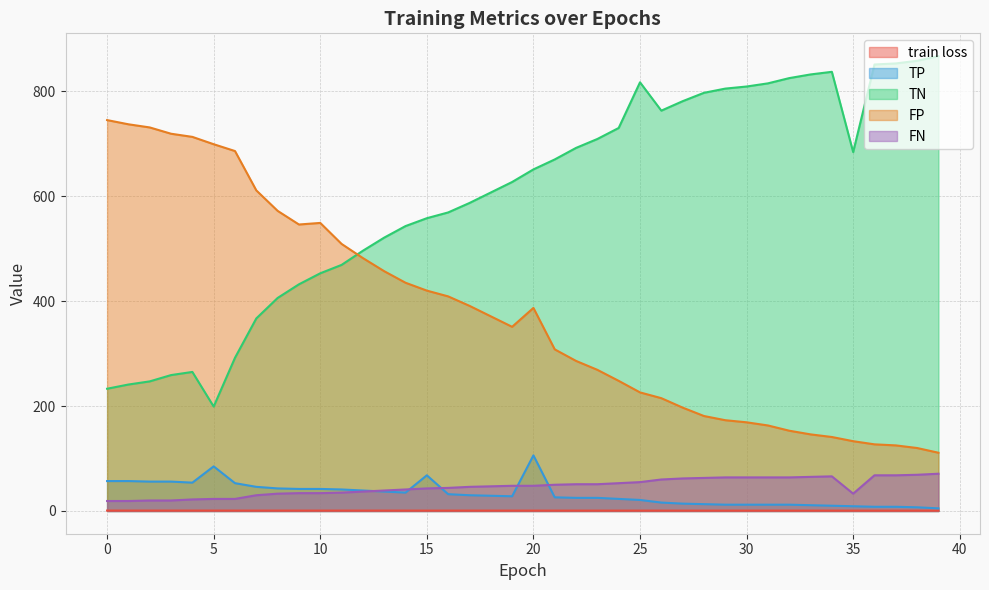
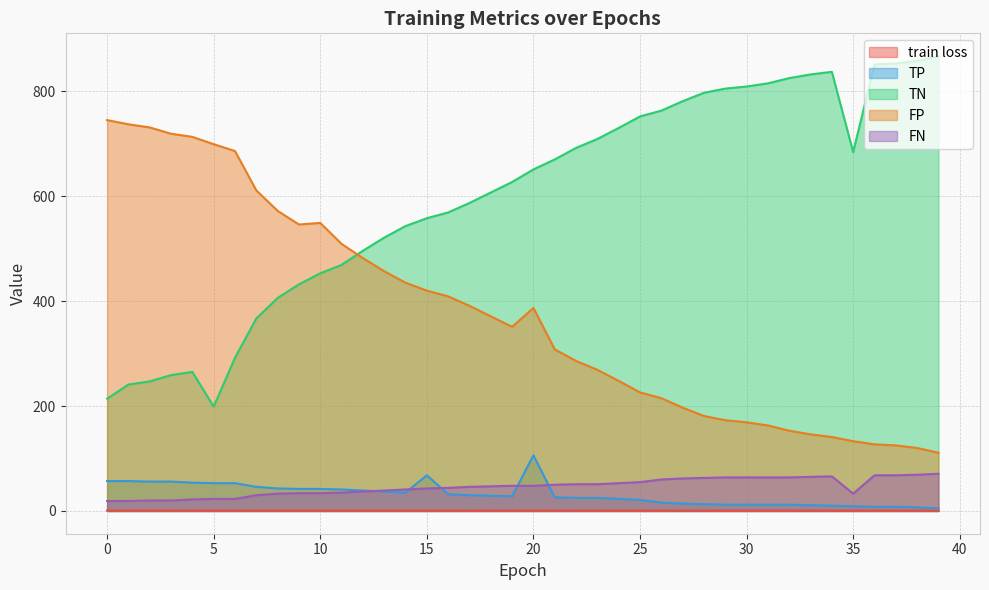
  {
    "TP": {
      "0": 60,
-     "5": 90,
+     "5": 50,
      "10": 40,
      "15": 70,
      "20": 110,
      "25": 20,
      "30": 10,
      "35": 10
    },
    "TN": {
-     "0": 230,
+     "0": 210,
      "5": 200,
      "10": 450,
      "15": 560,
      "20": 650,
-     "25": 820,
+     "25": 750,
      "30": 810,
      "35": 680
    },
    "FN": {
      "0": 20,
      "5": 20,
      "10": 30,
      "15": 40,
      "20": 50,
      "25": 60,
      "30": 60,
      "35": 30
    }
  }
